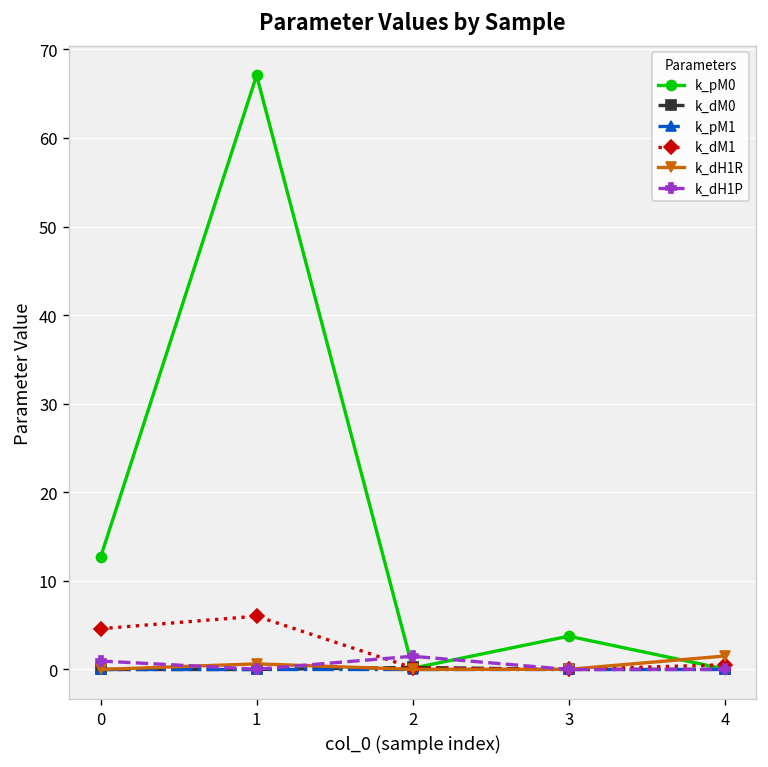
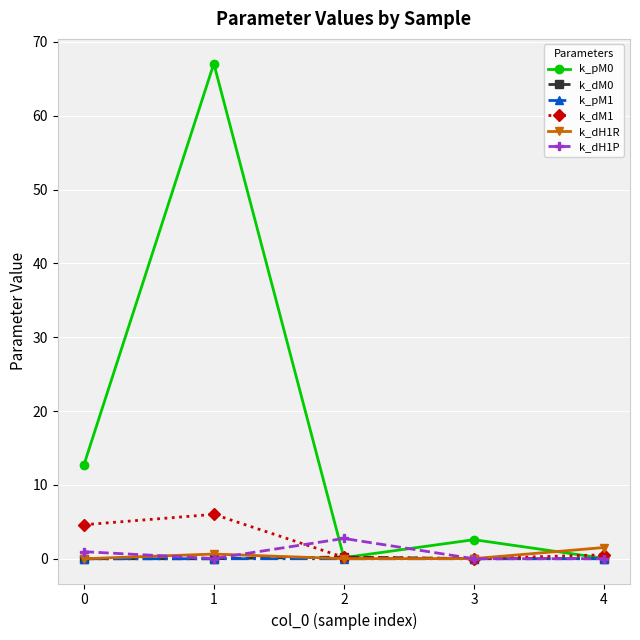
  {
    "k_pM0": {
      "0": 13,
      "1": 67,
-     "3": 4
+     "3": 3
    },
    "k_dM1": {
      "0": 5,
      "1": 6,
      "4": 1
    },
    "k_dH1R": {
      "1": 1,
      "4": 2
    },
    "k_dH1P": {
      "0": 1,
-     "2": 1
+     "2": 3
    }
  }
